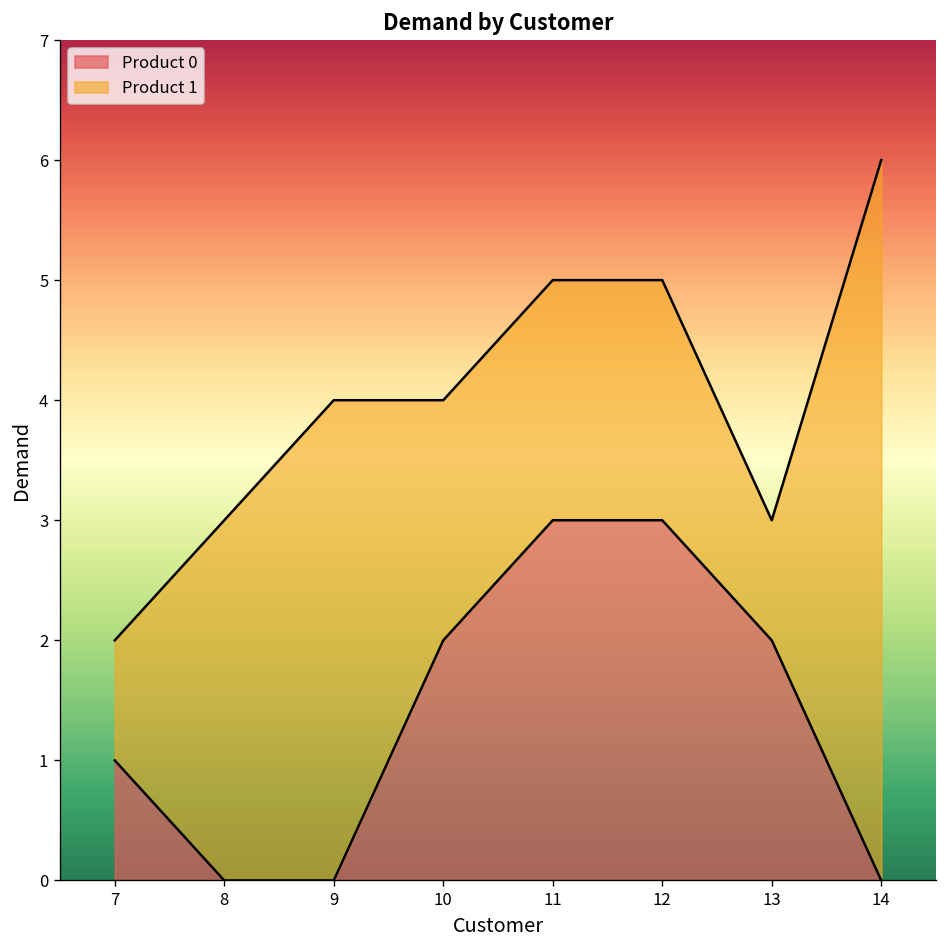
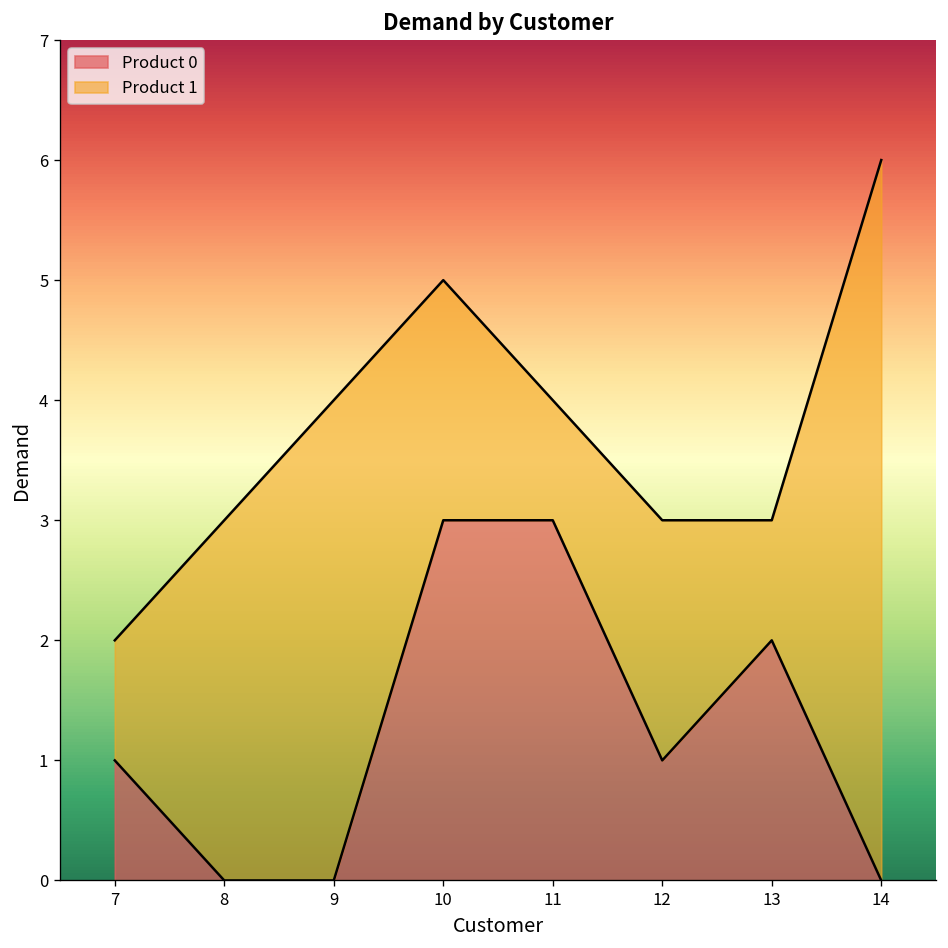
  {
    "Product 0": {
      "7": 1,
      "8": 0,
      "9": 0,
-     "10": 2,
+     "10": 3,
      "11": 3,
-     "12": 3,
+     "12": 1,
      "13": 2,
      "14": 0
    },
    "Product 1": {
      "7": 1,
      "8": 3,
      "9": 4,
      "10": 2,
-     "11": 2,
+     "11": 1,
      "12": 2,
      "13": 1,
      "14": 6
    }
  }
